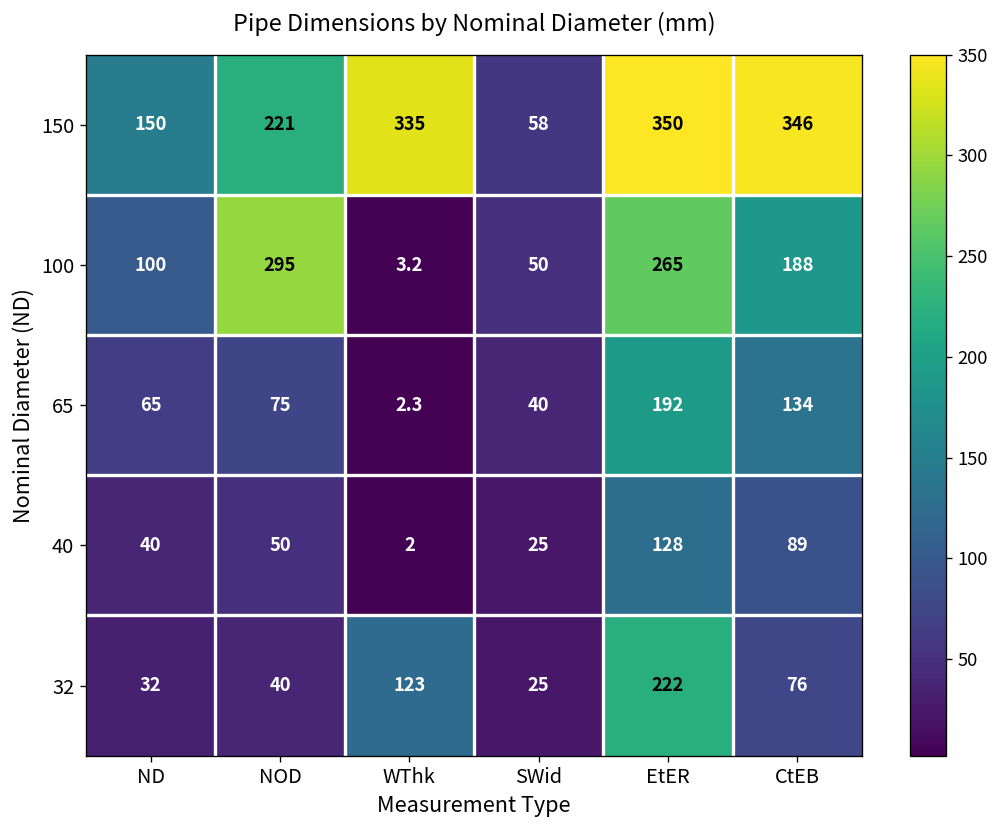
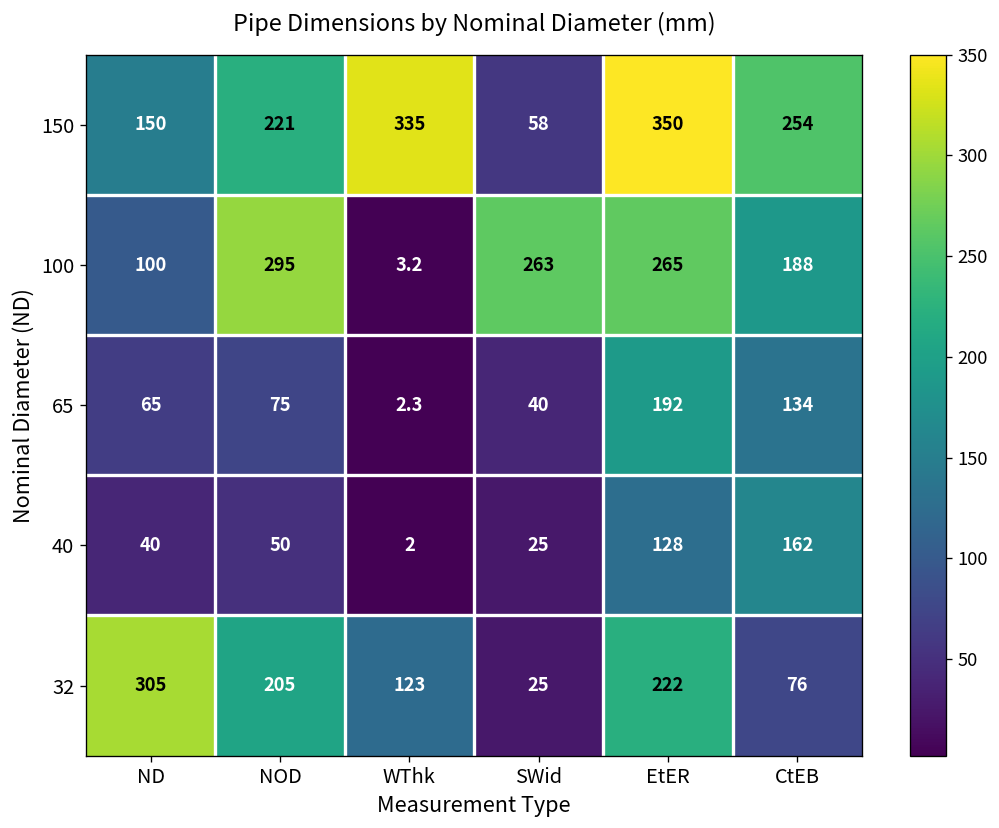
  {
    "150": {
      "ND": 150,
      "NOD": 221,
      "WThk": 335,
      "SWid": 58,
      "EtER": 350,
-     "CtEB": 346
+     "CtEB": 254
    },
    "100": {
      "ND": 100,
      "NOD": 295,
      "WThk": 3.2,
-     "SWid": 50,
+     "SWid": 263,
      "EtER": 265,
      "CtEB": 188
    },
    "65": {
      "ND": 65,
      "NOD": 75,
      "WThk": 2.3,
      "SWid": 40,
      "EtER": 192,
      "CtEB": 134
    },
    "40": {
      "ND": 40,
      "NOD": 50,
      "WThk": 2,
      "SWid": 25,
      "EtER": 128,
-     "CtEB": 89
+     "CtEB": 162
    },
    "32": {
-     "ND": 32,
-     "NOD": 40,
+     "ND": 305,
+     "NOD": 205,
      "WThk": 123,
      "SWid": 25,
      "EtER": 222,
      "CtEB": 76
    }
  }
